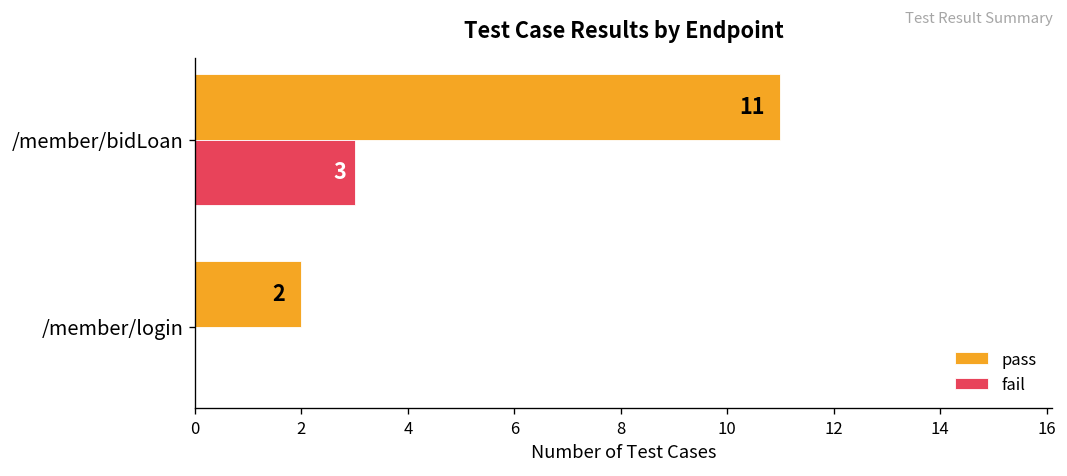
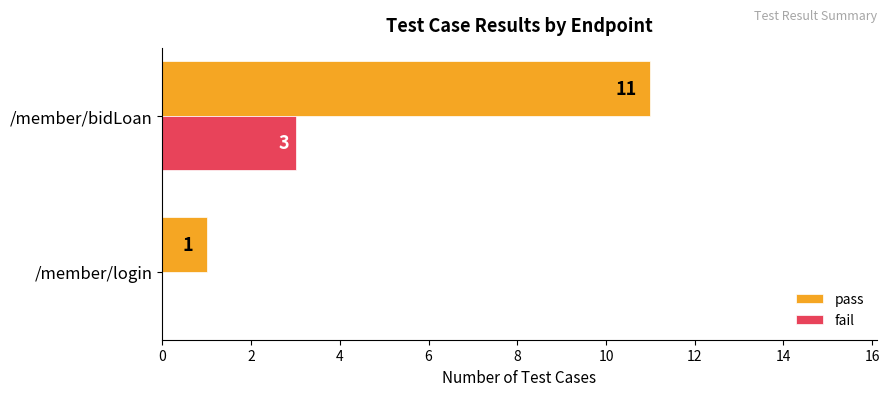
  {
    "pass": {
      "/member/bidLoan": 11,
-     "/member/login": 2
+     "/member/login": 1
    },
    "fail": {
      "/member/bidLoan": 3
    }
  }
